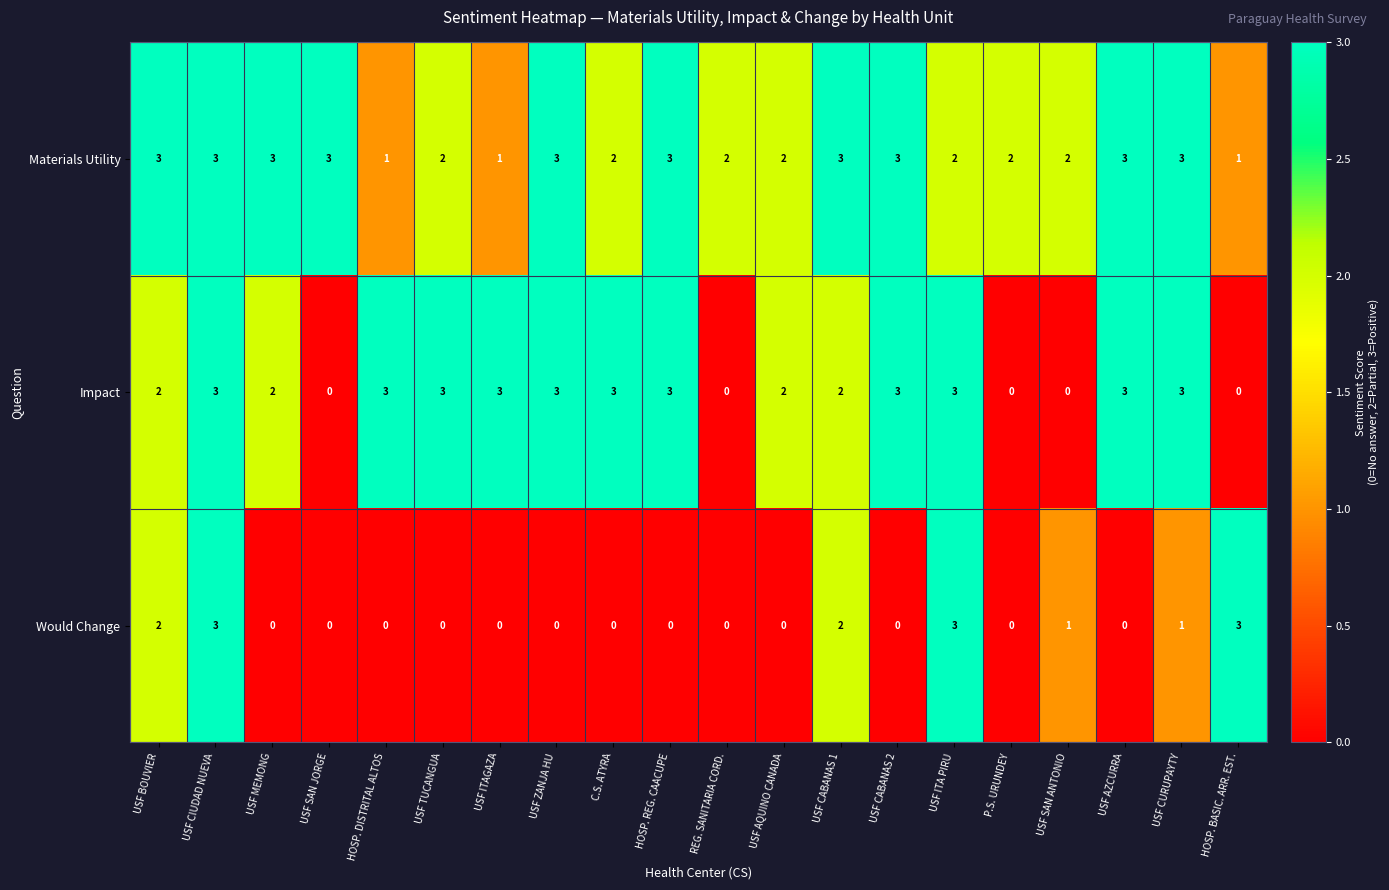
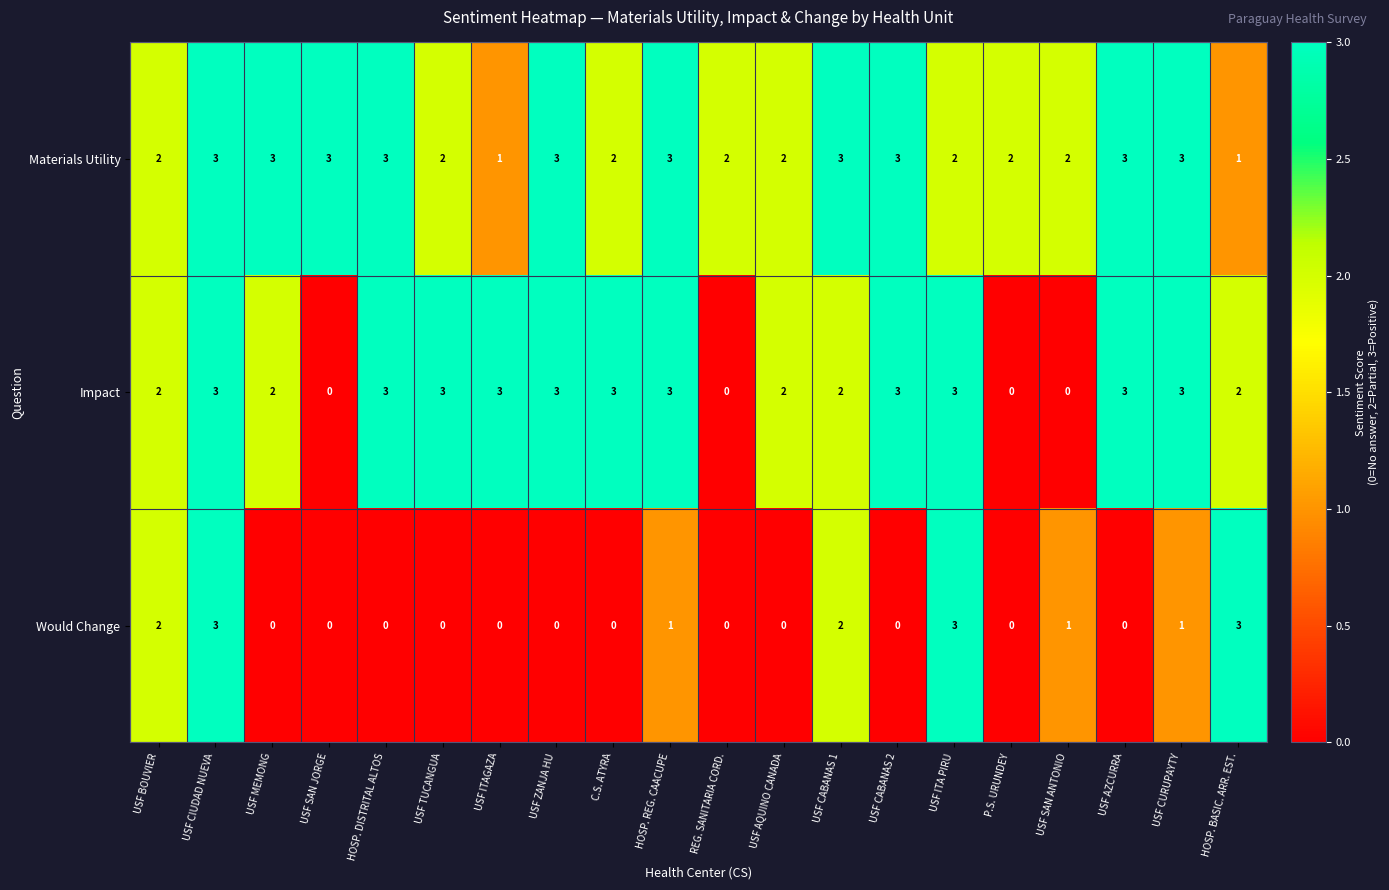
  {
    "Materials Utility": {
-     "USF BOUVIER": 3,
+     "USF BOUVIER": 2,
      "USF CIUDAD NUEVA": 3,
      "USF MEMONG": 3,
      "USF SAN JORGE": 3,
-     "HOSP. DISTRITAL ALTOS": 1,
+     "HOSP. DISTRITAL ALTOS": 3,
      "USF TUCANGUA": 2,
      "USF ITAGAZA": 1,
      "USF ZANJA HU": 3,
      "C.S. ATYRA": 2,
      "HOSP. REG. CAACUPE": 3,
      "REG. SANITARIA CORD.": 2,
      "USF AQUINO CANADA": 2,
      "USF CABANAS 1": 3,
      "USF CABANAS 2": 3,
      "USF ITA PIRU": 2,
      "P.S. URUNDEY": 2,
      "USF SAN ANTONIO": 2,
      "USF AZCURRA": 3,
      "USF CURUPAYTY": 3,
      "HOSP. BASIC. ARR. EST.": 1
    },
    "Impact": {
      "USF BOUVIER": 2,
      "USF CIUDAD NUEVA": 3,
      "USF MEMONG": 2,
      "USF SAN JORGE": 0,
      "HOSP. DISTRITAL ALTOS": 3,
      "USF TUCANGUA": 3,
      "USF ITAGAZA": 3,
      "USF ZANJA HU": 3,
      "C.S. ATYRA": 3,
      "HOSP. REG. CAACUPE": 3,
      "REG. SANITARIA CORD.": 0,
      "USF AQUINO CANADA": 2,
      "USF CABANAS 1": 2,
      "USF CABANAS 2": 3,
      "USF ITA PIRU": 3,
      "P.S. URUNDEY": 0,
      "USF SAN ANTONIO": 0,
      "USF AZCURRA": 3,
      "USF CURUPAYTY": 3,
-     "HOSP. BASIC. ARR. EST.": 0
+     "HOSP. BASIC. ARR. EST.": 2
    },
    "Would Change": {
      "USF BOUVIER": 2,
      "USF CIUDAD NUEVA": 3,
      "USF MEMONG": 0,
      "USF SAN JORGE": 0,
      "HOSP. DISTRITAL ALTOS": 0,
      "USF TUCANGUA": 0,
      "USF ITAGAZA": 0,
      "USF ZANJA HU": 0,
      "C.S. ATYRA": 0,
-     "HOSP. REG. CAACUPE": 0,
+     "HOSP. REG. CAACUPE": 1,
      "REG. SANITARIA CORD.": 0,
      "USF AQUINO CANADA": 0,
      "USF CABANAS 1": 2,
      "USF CABANAS 2": 0,
      "USF ITA PIRU": 3,
      "P.S. URUNDEY": 0,
      "USF SAN ANTONIO": 1,
      "USF AZCURRA": 0,
      "USF CURUPAYTY": 1,
      "HOSP. BASIC. ARR. EST.": 3
    }
  }
